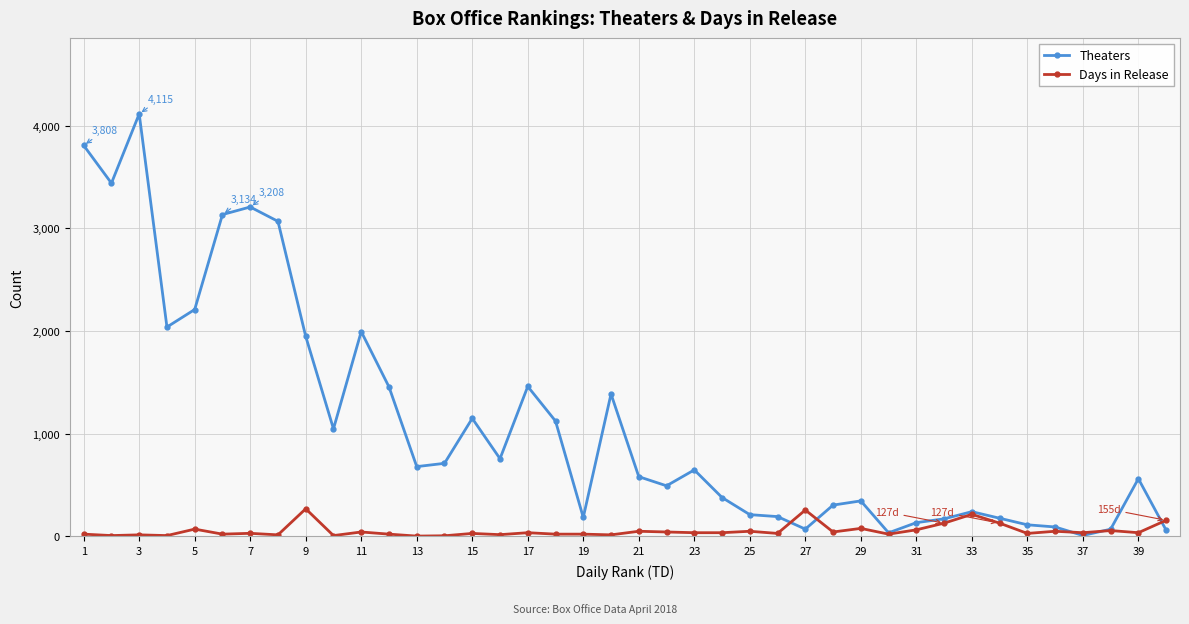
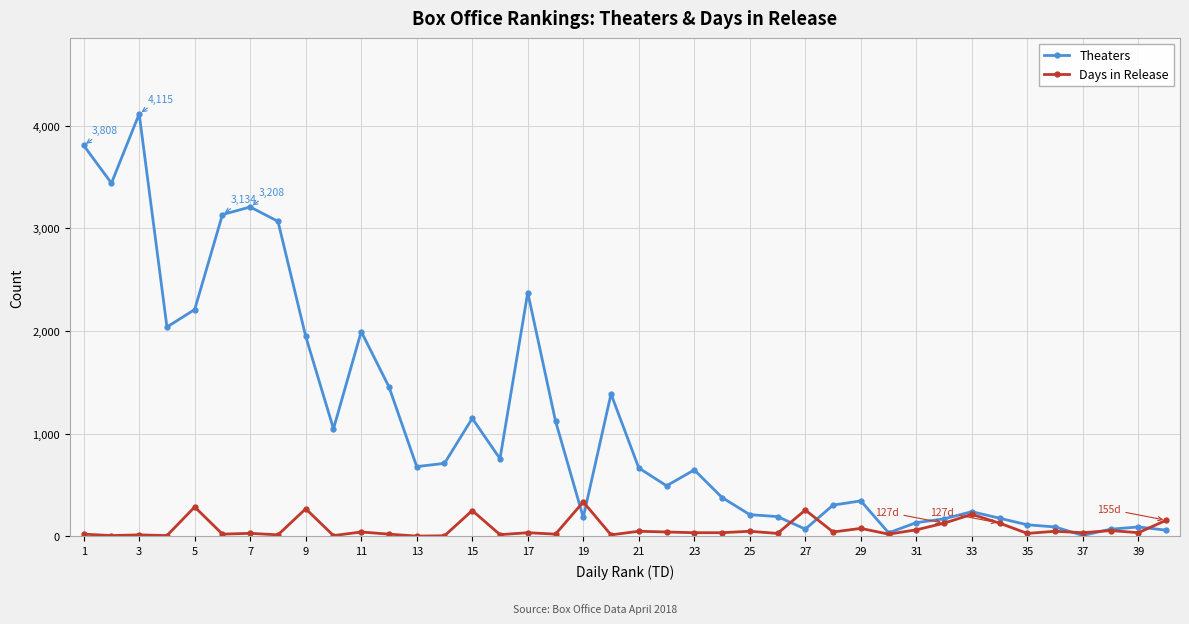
  {
    "Theaters": {
      "5": "2,210",
      "9": "1,950",
      "11": "1,990",
      "13": "680",
      "15": "1,150",
-     "17": "1,460",
+     "17": "2,370",
      "19": "180",
-     "21": "580",
+     "21": "670",
      "23": "650",
      "25": "210",
      "27": "70",
      "29": "340",
      "35": "110",
      "37": "10",
-     "39": "560"
+     "39": "90"
    },
    "Days in Release": {
      "1": "20",
      "3": "10",
-     "5": "70",
+     "5": "290",
      "7": "30",
      "9": "270",
      "11": "40",
      "13": "0",
-     "15": "30",
+     "15": "250",
      "17": "30",
-     "19": "20",
+     "19": "330",
      "21": "50",
      "23": "30",
      "25": "50",
      "27": "260",
      "29": "80",
      "31": "60",
      "35": "30",
      "37": "30",
      "39": "30"
    }
  }
